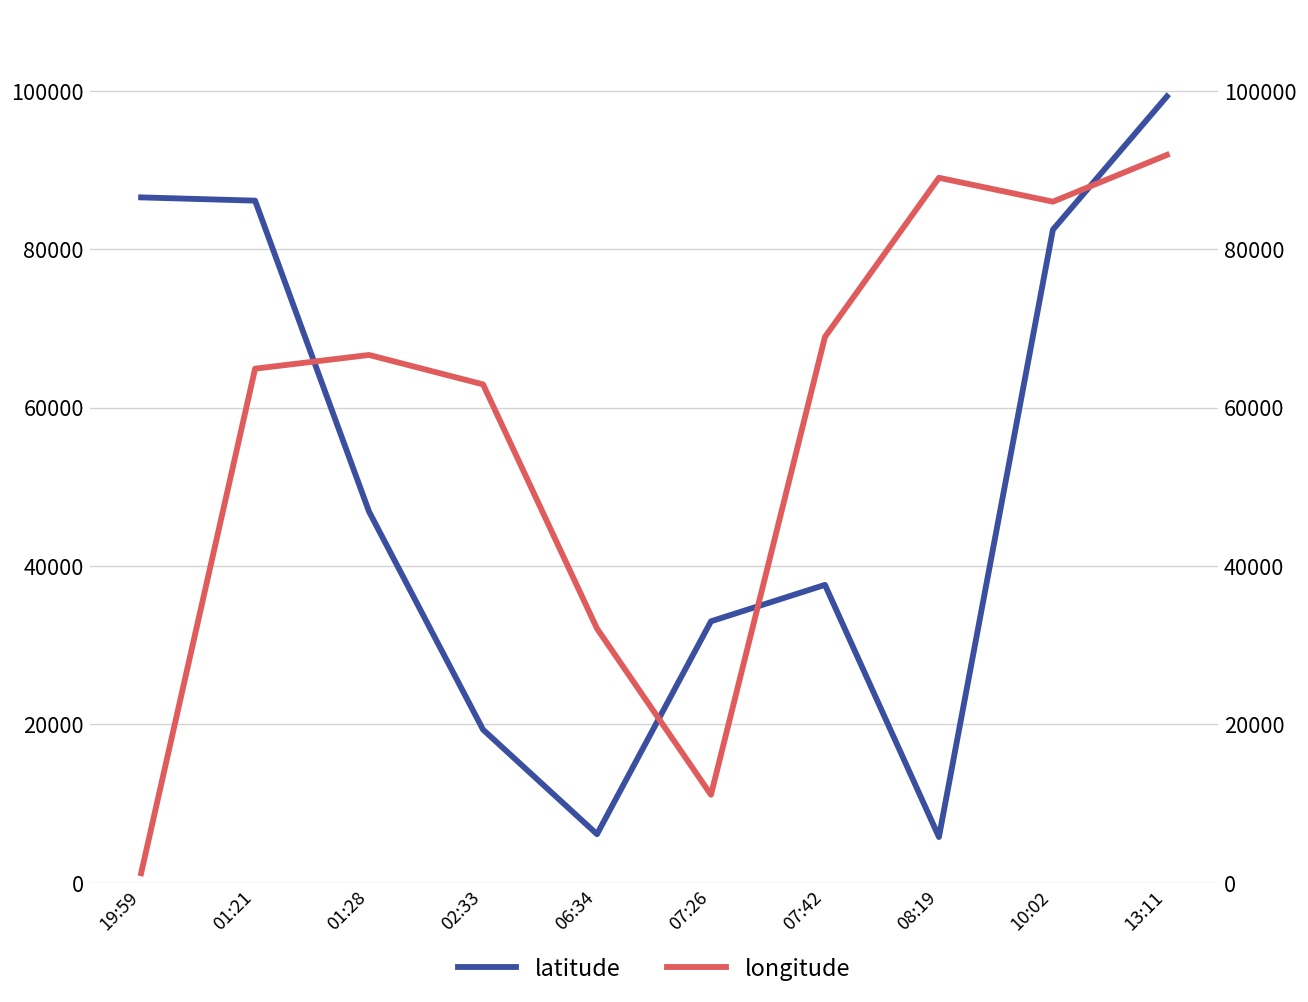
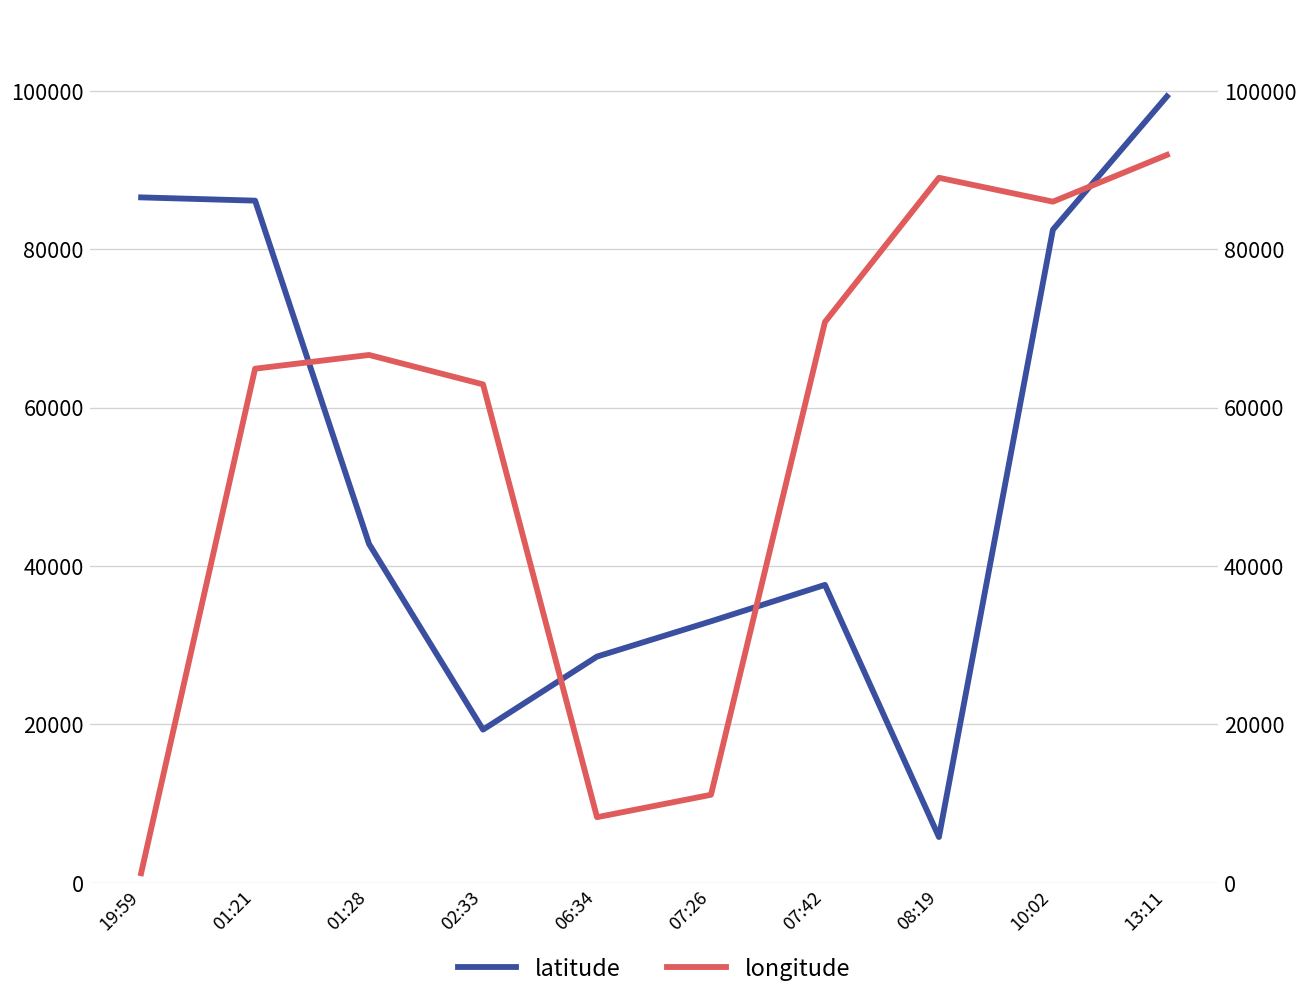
  {
    "latitude": {
      "19:59": 87000,
      "01:21": 86000,
-     "01:28": 47000,
+     "01:28": 43000,
      "02:33": 19000,
-     "06:34": 6000,
+     "06:34": 29000,
      "07:26": 33000,
      "07:42": 38000,
      "08:19": 6000,
      "10:02": 82000,
      "13:11": 99000
    },
    "longitude": {
      "19:59": 1000,
      "01:21": 65000,
      "01:28": 67000,
      "02:33": 63000,
-     "06:34": 32000,
+     "06:34": 8000,
      "07:26": 11000,
-     "07:42": 69000,
+     "07:42": 71000,
      "08:19": 89000,
      "10:02": 86000,
      "13:11": 92000
    }
  }
